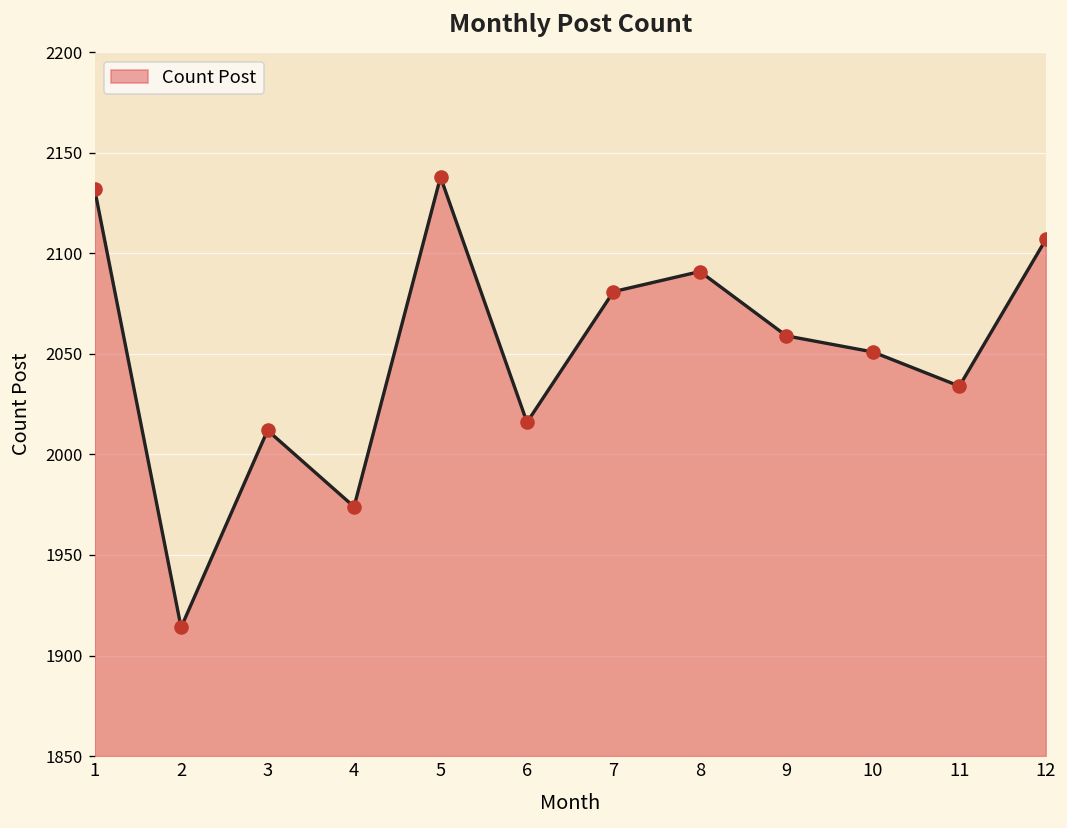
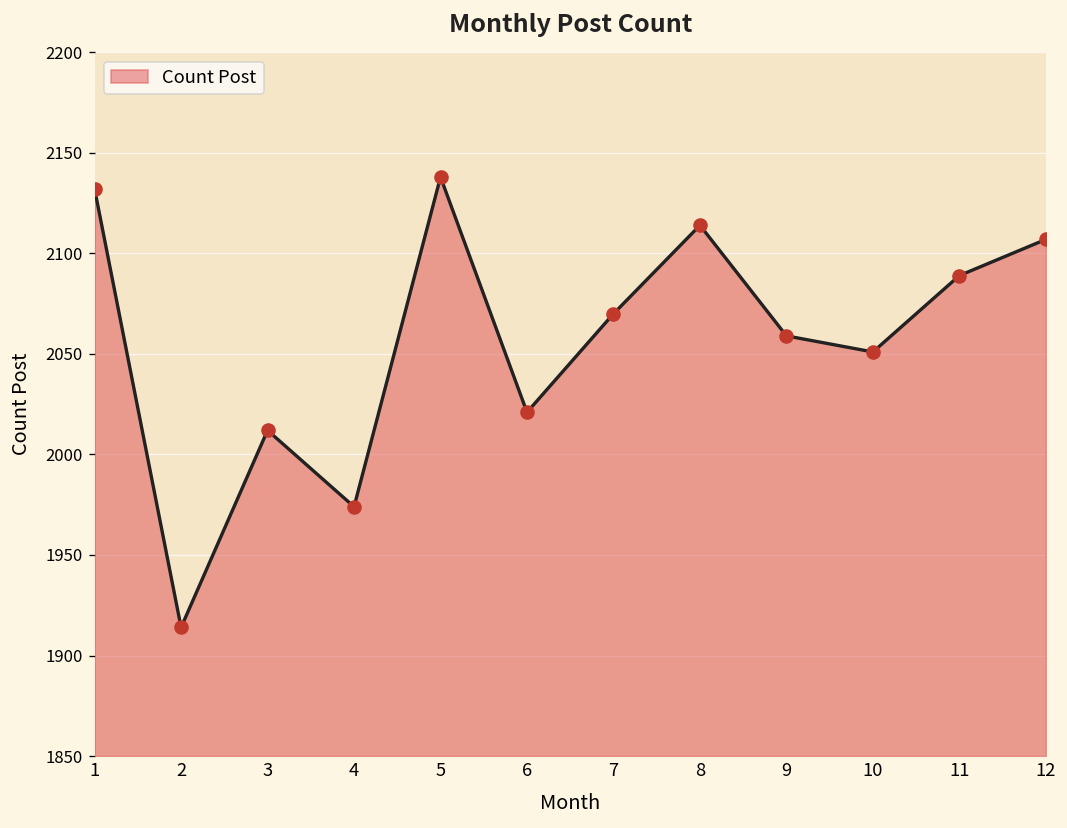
  {
    "1": 2132,
    "2": 1914,
    "3": 2012,
    "4": 1974,
    "5": 2138,
-   "6": 2016,
-   "7": 2081,
-   "8": 2091,
+   "6": 2021,
+   "7": 2070,
+   "8": 2114,
    "9": 2059,
    "10": 2051,
-   "11": 2034,
+   "11": 2089,
    "12": 2107
  }
